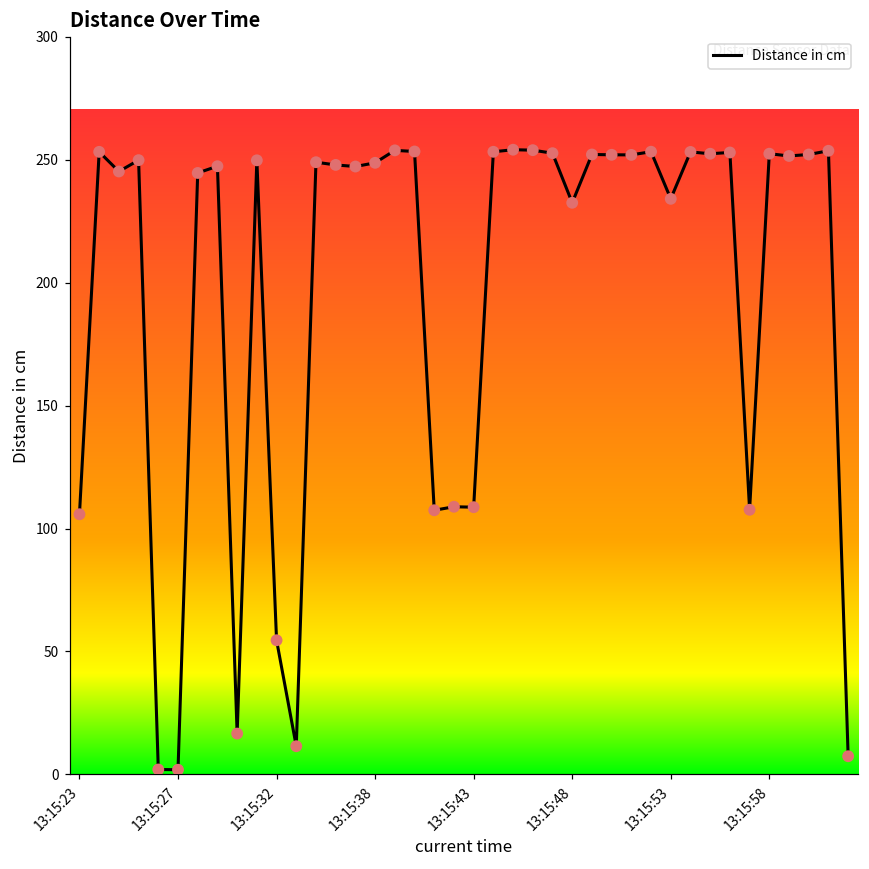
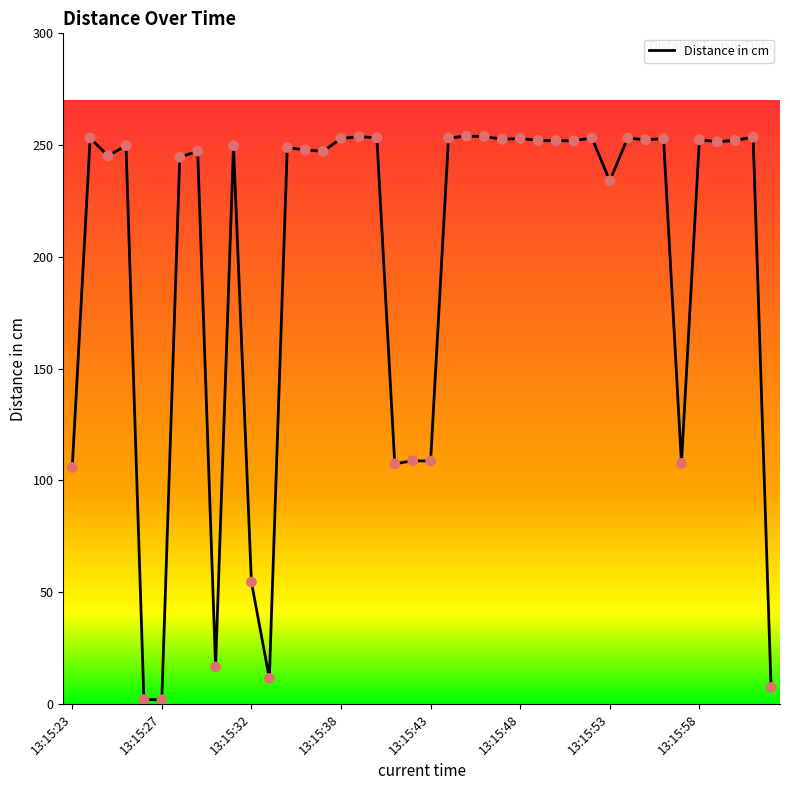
  {
    "13:15:27": 2,
    "13:15:32": 55,
-   "13:15:38": 249,
+   "13:15:38": 253,
    "13:15:43": 109,
-   "13:15:48": 232,
+   "13:15:48": 253,
    "13:15:53": 234,
    "13:15:58": 252
  }
